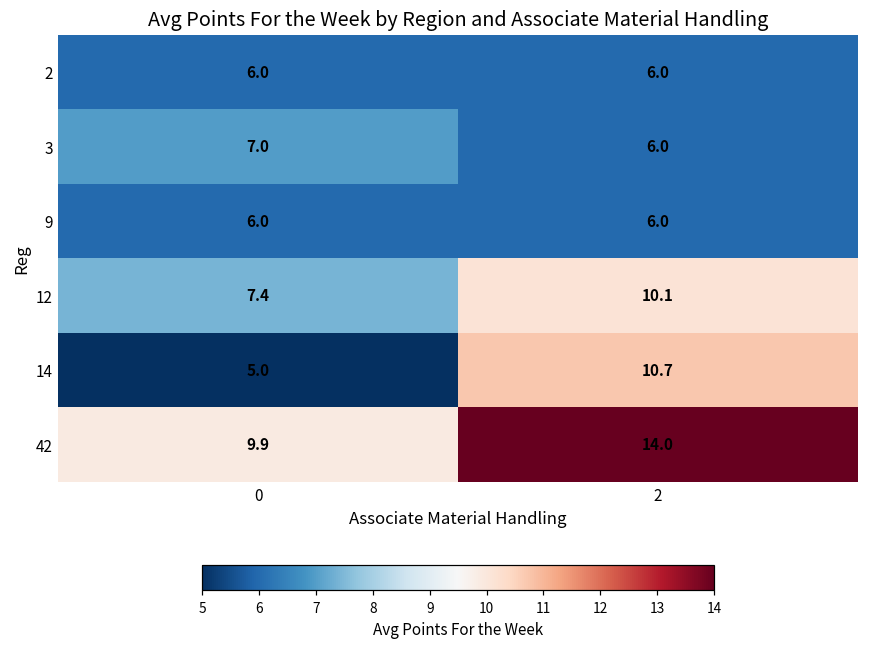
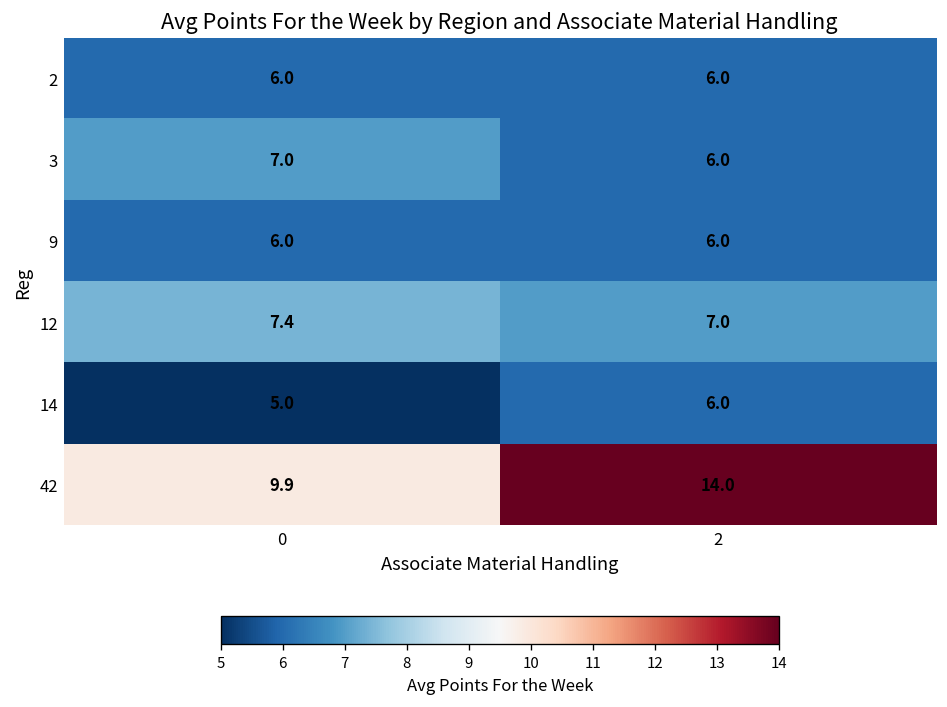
  {
    "2": {
      "0": 6.0,
      "2": 6.0
    },
    "3": {
      "0": 7.0,
      "2": 6.0
    },
    "9": {
      "0": 6.0,
      "2": 6.0
    },
    "12": {
      "0": 7.4,
-     "2": 10.1
+     "2": 7.0
    },
    "14": {
      "0": 5.0,
-     "2": 10.7
+     "2": 6.0
    },
    "42": {
      "0": 9.9,
      "2": 14.0
    }
  }
